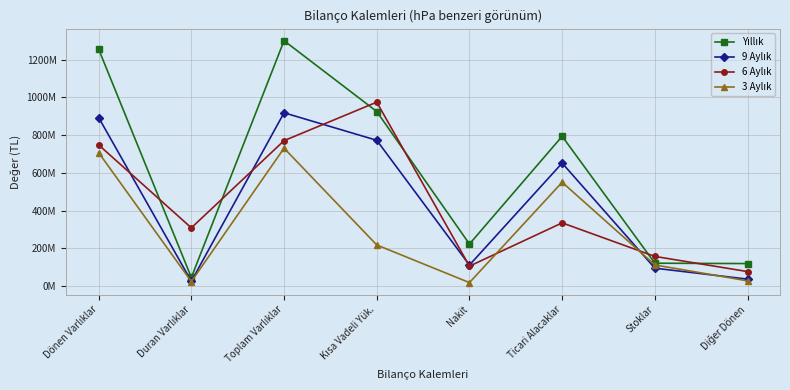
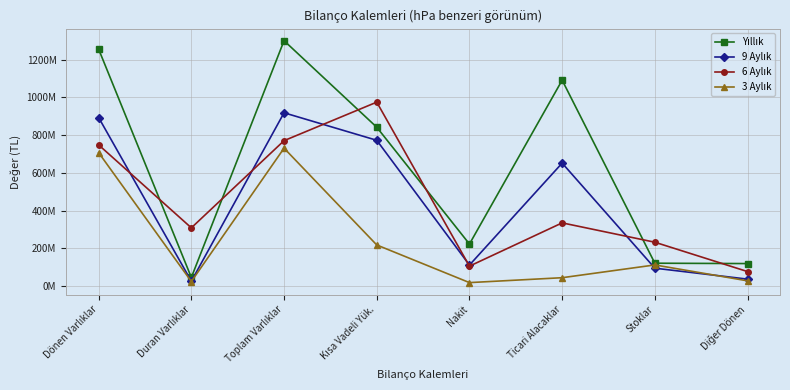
  {
    "Yıllık": {
      "Dönen Varlıklar": 1260000000,
      "Duran Varlıklar": 50000000,
      "Toplam Varlıklar": 1300000000,
-     "Kısa Vadeli Yük.": 920000000,
+     "Kısa Vadeli Yük.": 840000000,
      "Nakit": 220000000,
-     "Ticari Alacaklar": 790000000,
+     "Ticari Alacaklar": 1090000000,
      "Diğer Dönen": 120000000
    },
    "9 Aylık": {
      "Dönen Varlıklar": 890000000,
      "Toplam Varlıklar": 920000000,
      "Kısa Vadeli Yük.": 770000000,
      "Ticari Alacaklar": 650000000,
      "Stoklar": 90000000
    },
    "6 Aylık": {
      "Dönen Varlıklar": 750000000,
      "Duran Varlıklar": 310000000,
      "Toplam Varlıklar": 770000000,
      "Kısa Vadeli Yük.": 970000000,
      "Ticari Alacaklar": 330000000,
-     "Stoklar": 160000000,
+     "Stoklar": 230000000,
      "Diğer Dönen": 80000000
    },
    "3 Aylık": {
      "Dönen Varlıklar": 710000000,
      "Toplam Varlıklar": 730000000,
      "Kısa Vadeli Yük.": 220000000,
      "Nakit": 20000000,
-     "Ticari Alacaklar": 550000000
+     "Ticari Alacaklar": 40000000
    }
  }
